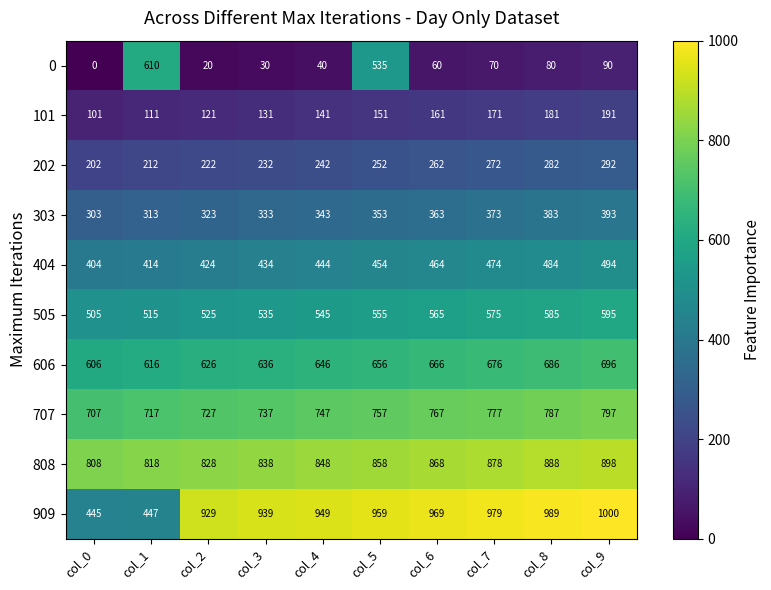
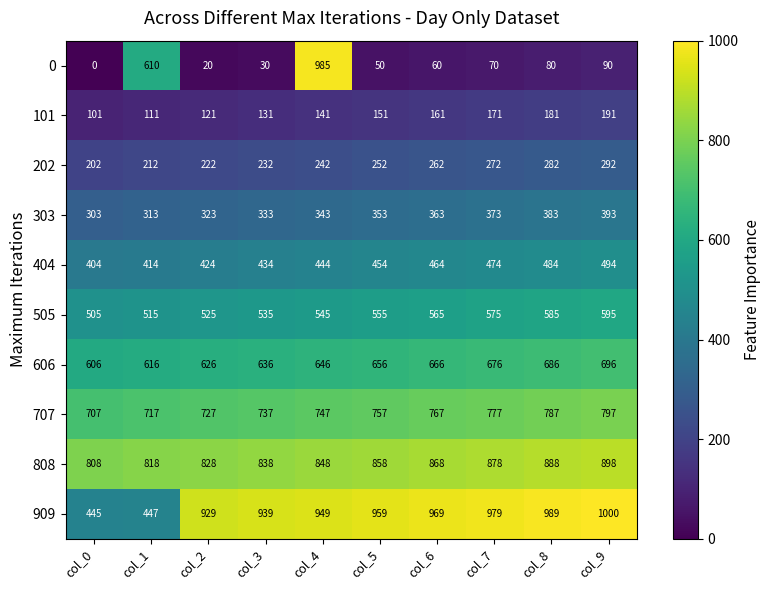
  {
    "0": {
      "col_0": 0,
      "col_1": 610,
      "col_2": 20,
      "col_3": 30,
-     "col_4": 40,
-     "col_5": 535,
+     "col_4": 985,
+     "col_5": 50,
      "col_6": 60,
      "col_7": 70,
      "col_8": 80,
      "col_9": 90
    },
    "101": {
      "col_0": 101,
      "col_1": 111,
      "col_2": 121,
      "col_3": 131,
      "col_4": 141,
      "col_5": 151,
      "col_6": 161,
      "col_7": 171,
      "col_8": 181,
      "col_9": 191
    },
    "202": {
      "col_0": 202,
      "col_1": 212,
      "col_2": 222,
      "col_3": 232,
      "col_4": 242,
      "col_5": 252,
      "col_6": 262,
      "col_7": 272,
      "col_8": 282,
      "col_9": 292
    },
    "303": {
      "col_0": 303,
      "col_1": 313,
      "col_2": 323,
      "col_3": 333,
      "col_4": 343,
      "col_5": 353,
      "col_6": 363,
      "col_7": 373,
      "col_8": 383,
      "col_9": 393
    },
    "404": {
      "col_0": 404,
      "col_1": 414,
      "col_2": 424,
      "col_3": 434,
      "col_4": 444,
      "col_5": 454,
      "col_6": 464,
      "col_7": 474,
      "col_8": 484,
      "col_9": 494
    },
    "505": {
      "col_0": 505,
      "col_1": 515,
      "col_2": 525,
      "col_3": 535,
      "col_4": 545,
      "col_5": 555,
      "col_6": 565,
      "col_7": 575,
      "col_8": 585,
      "col_9": 595
    },
    "606": {
      "col_0": 606,
      "col_1": 616,
      "col_2": 626,
      "col_3": 636,
      "col_4": 646,
      "col_5": 656,
      "col_6": 666,
      "col_7": 676,
      "col_8": 686,
      "col_9": 696
    },
    "707": {
      "col_0": 707,
      "col_1": 717,
      "col_2": 727,
      "col_3": 737,
      "col_4": 747,
      "col_5": 757,
      "col_6": 767,
      "col_7": 777,
      "col_8": 787,
      "col_9": 797
    },
    "808": {
      "col_0": 808,
      "col_1": 818,
      "col_2": 828,
      "col_3": 838,
      "col_4": 848,
      "col_5": 858,
      "col_6": 868,
      "col_7": 878,
      "col_8": 888,
      "col_9": 898
    },
    "909": {
      "col_0": 445,
      "col_1": 447,
      "col_2": 929,
      "col_3": 939,
      "col_4": 949,
      "col_5": 959,
      "col_6": 969,
      "col_7": 979,
      "col_8": 989,
      "col_9": 1000
    }
  }
